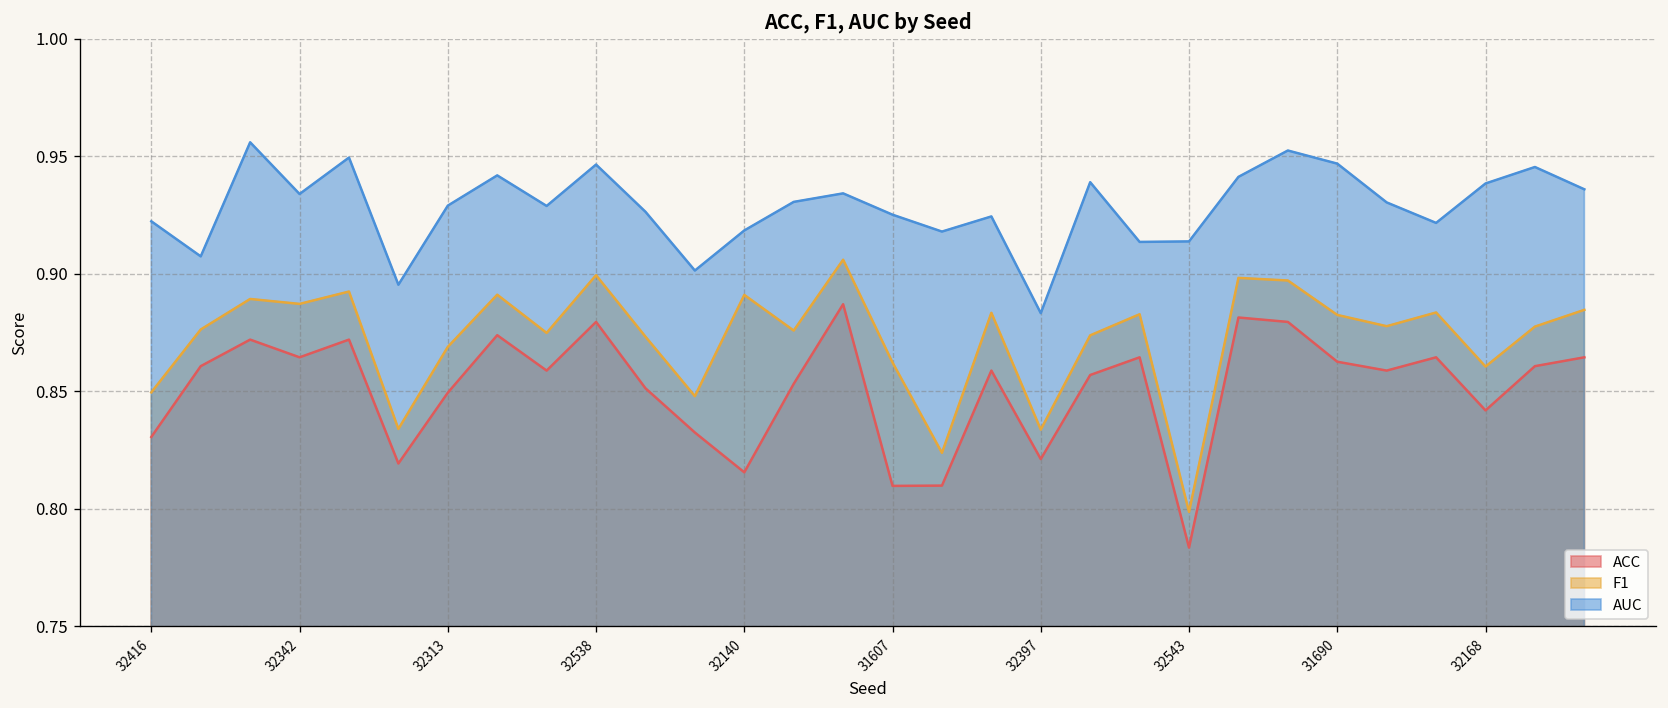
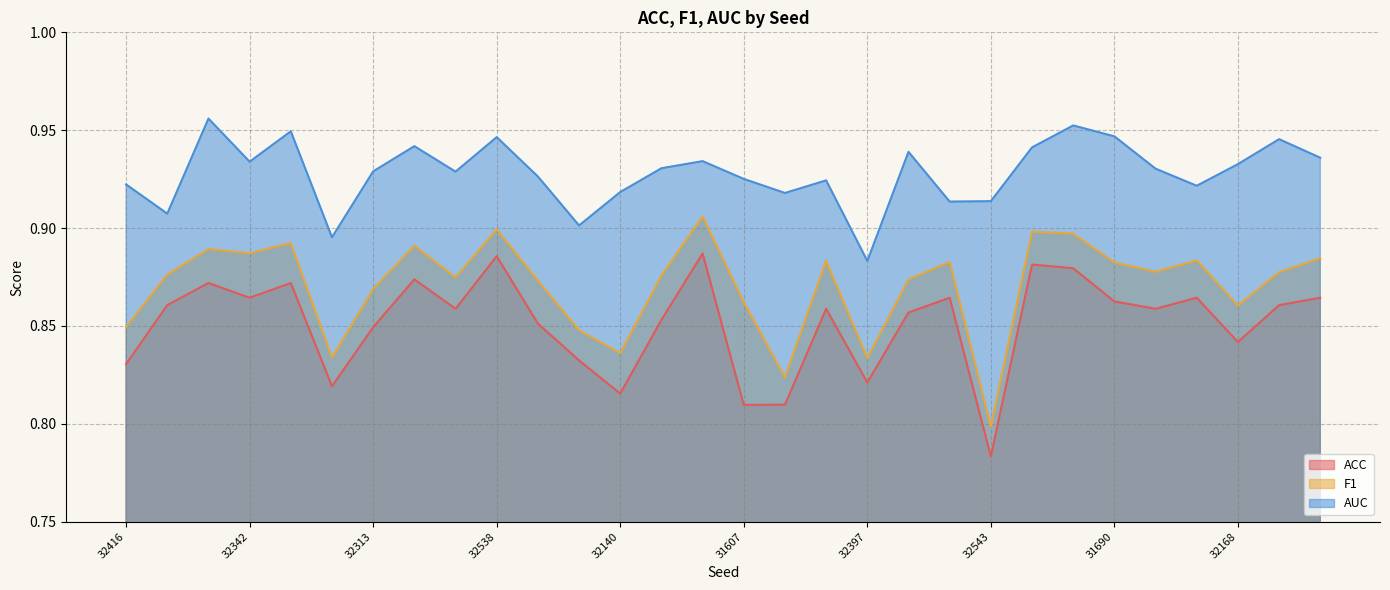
  {
    "ACC": {
      "32416": 0.831,
      "32342": 0.864,
      "32313": 0.849,
-     "32538": 0.879,
+     "32538": 0.886,
      "32140": 0.815,
      "31607": 0.810,
      "32397": 0.821,
      "32543": 0.783,
      "31690": 0.863,
      "32168": 0.842
    },
    "F1": {
      "32416": 0.849,
      "32342": 0.887,
      "32313": 0.869,
      "32538": 0.899,
-     "32140": 0.891,
+     "32140": 0.836,
      "31607": 0.862,
      "32397": 0.834,
      "32543": 0.799,
      "31690": 0.882,
      "32168": 0.860
    },
    "AUC": {
      "32416": 0.922,
      "32342": 0.934,
      "32313": 0.929,
      "32538": 0.946,
      "32140": 0.918,
      "31607": 0.925,
      "32397": 0.883,
      "32543": 0.914,
      "31690": 0.947,
-     "32168": 0.938
+     "32168": 0.933
    }
  }
